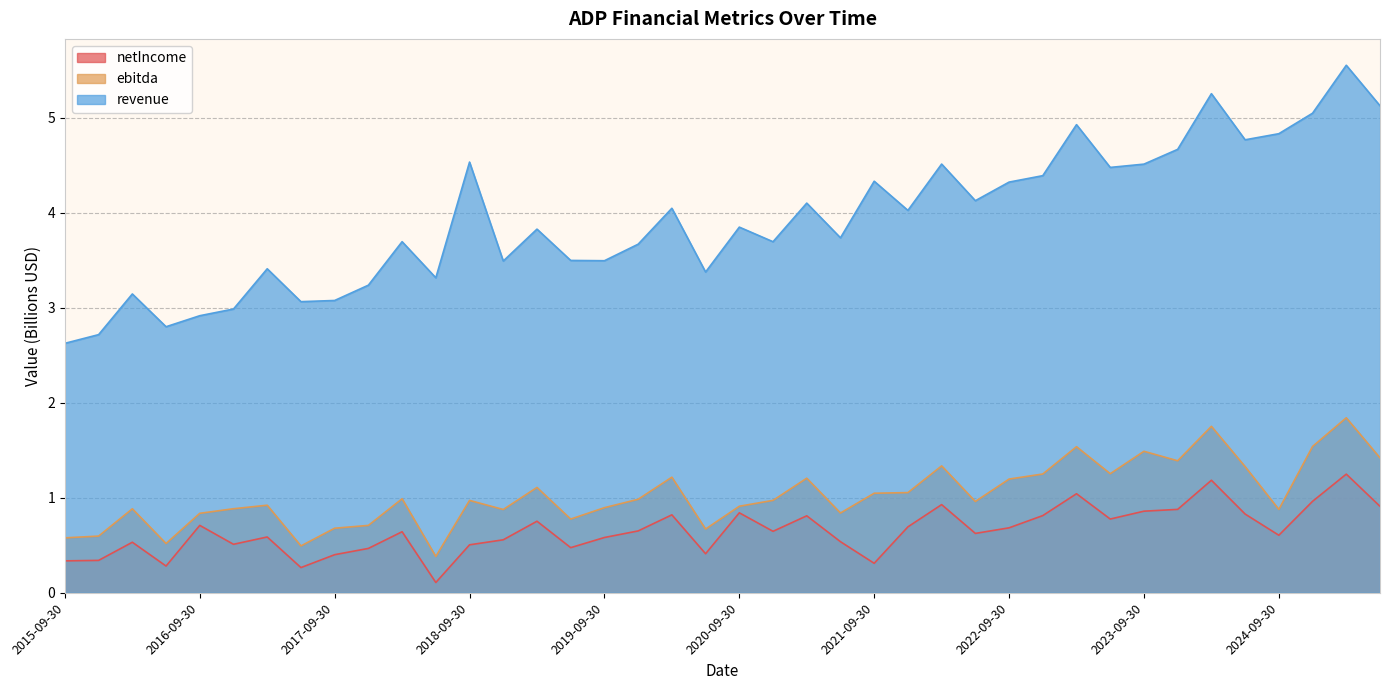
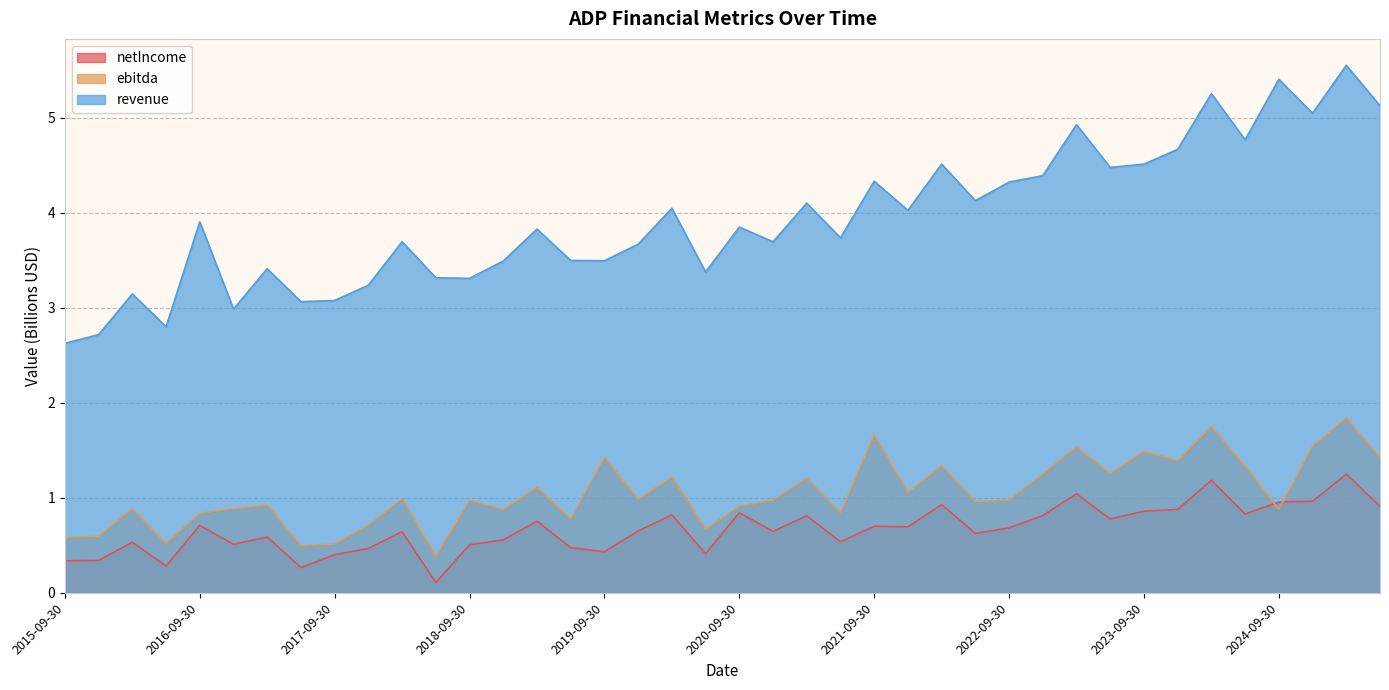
  {
    "netIncome": {
      "2015-09-30": 0.3,
      "2016-09-30": 0.7,
      "2017-09-30": 0.4,
      "2018-09-30": 0.5,
-     "2019-09-30": 0.6,
+     "2019-09-30": 0.4,
      "2020-09-30": 0.8,
-     "2021-09-30": 0.3,
+     "2021-09-30": 0.7,
      "2022-09-30": 0.7,
      "2023-09-30": 0.9,
-     "2024-09-30": 0.6
+     "2024-09-30": 1.0
    },
    "ebitda": {
      "2015-09-30": 0.6,
      "2016-09-30": 0.8,
-     "2017-09-30": 0.7,
+     "2017-09-30": 0.5,
      "2018-09-30": 1.0,
-     "2019-09-30": 0.9,
+     "2019-09-30": 1.4,
      "2020-09-30": 0.9,
-     "2021-09-30": 1.0,
-     "2022-09-30": 1.2,
+     "2021-09-30": 1.7,
+     "2022-09-30": 1.0,
      "2023-09-30": 1.5,
      "2024-09-30": 0.9
    },
    "revenue": {
      "2015-09-30": 2.6,
-     "2016-09-30": 2.9,
+     "2016-09-30": 3.9,
      "2017-09-30": 3.1,
-     "2018-09-30": 4.5,
+     "2018-09-30": 3.3,
      "2019-09-30": 3.5,
      "2020-09-30": 3.8,
      "2021-09-30": 4.3,
      "2022-09-30": 4.3,
      "2023-09-30": 4.5,
-     "2024-09-30": 4.8
+     "2024-09-30": 5.4
    }
  }
